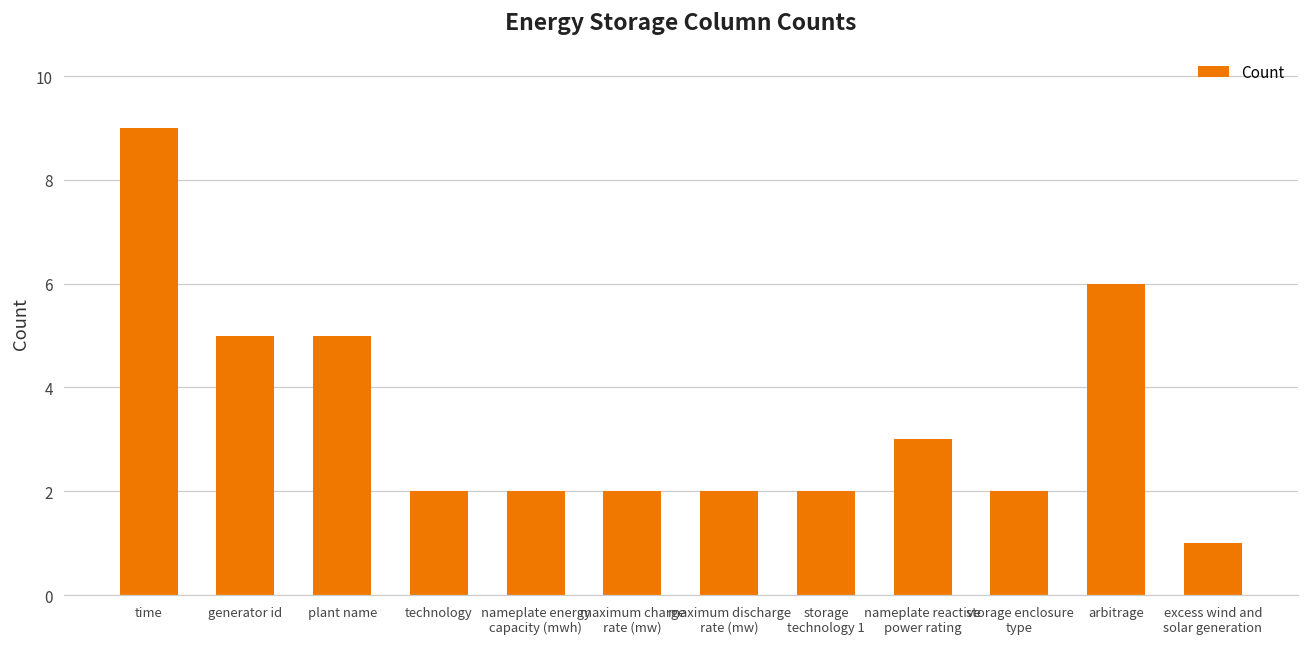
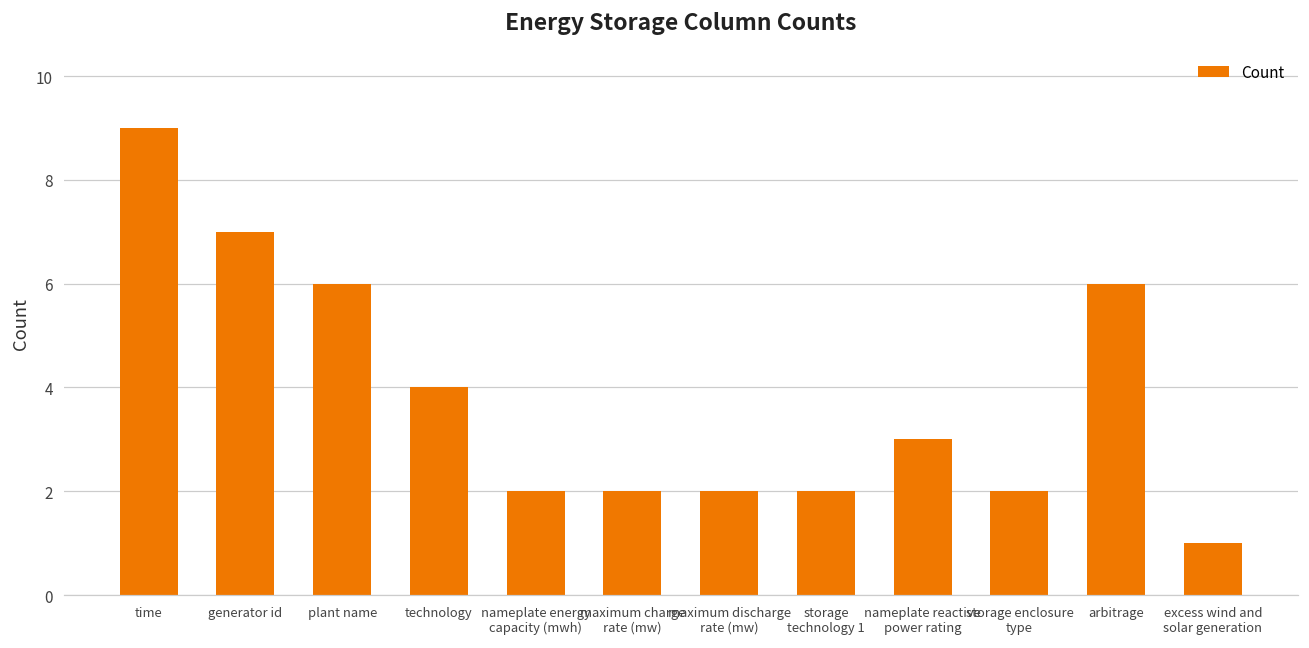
  {
    "time": 9,
-   "generator id": 5,
-   "plant name": 5,
-   "technology": 2,
+   "generator id": 7,
+   "plant name": 6,
+   "technology": 4,
    "nameplate energy capacity (mwh)": 2,
    "maximum discharge rate (mw)": 2,
    "storage technology 1": 2,
    "nameplate reactive power rating": 3,
    "arbitrage": 6,
    "excess wind and solar generation": 1
  }
